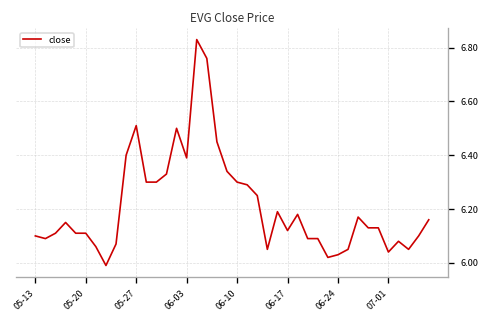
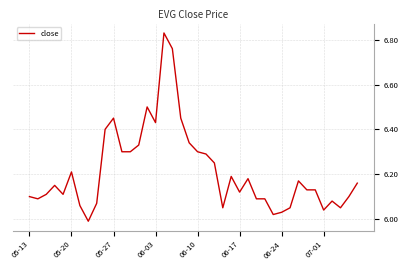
  {
    "05-13": 6.10,
-   "05-20": 6.11,
-   "05-27": 6.51,
-   "06-03": 6.39,
+   "05-20": 6.21,
+   "05-27": 6.45,
+   "06-03": 6.43,
    "06-10": 6.30,
    "06-17": 6.12,
    "06-24": 6.03,
    "07-01": 6.04
  }
